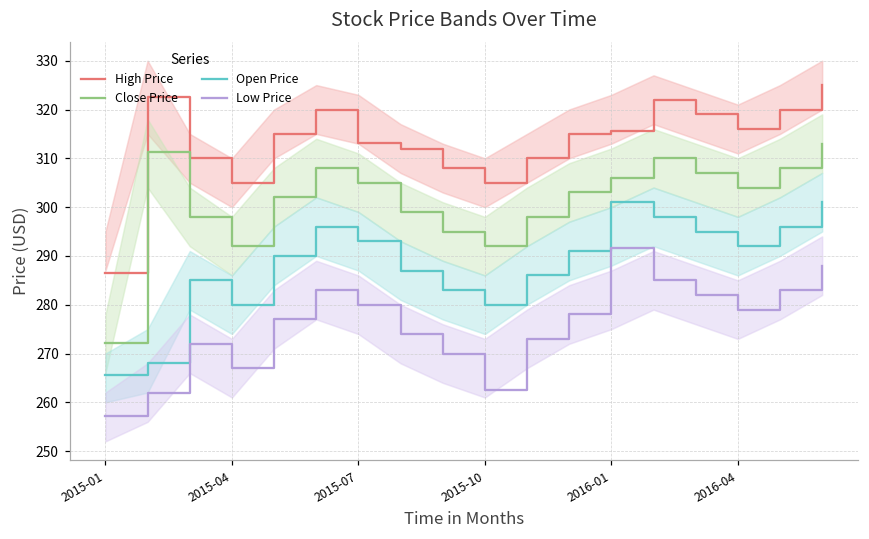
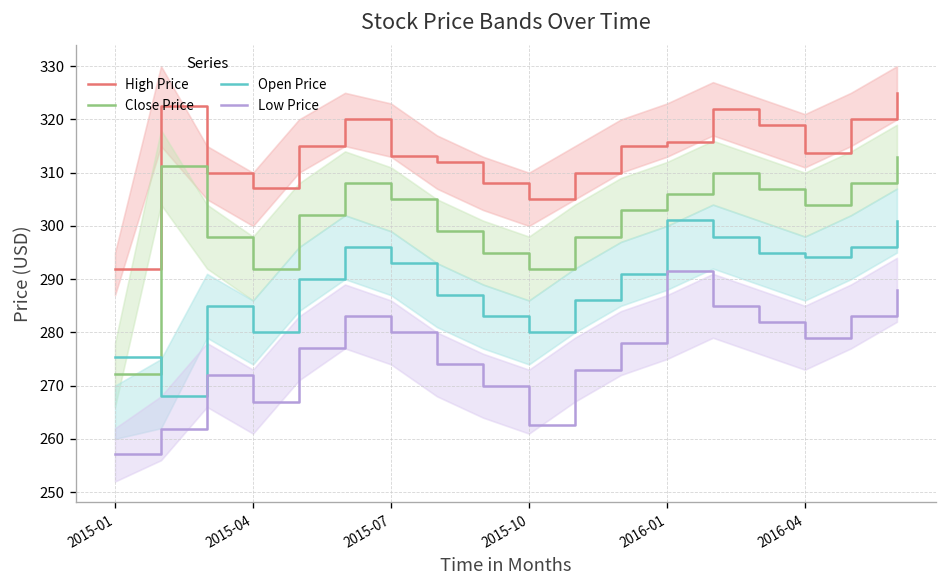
  {
    "High Price": {
-     "2015-01": 287,
-     "2015-04": 305,
+     "2015-01": 292,
+     "2015-04": 307,
      "2015-07": 313,
      "2015-10": 305,
      "2016-01": 316,
-     "2016-04": 316
+     "2016-04": 314
    },
    "Close Price": {
      "2015-01": 272,
      "2015-04": 292,
      "2015-07": 305,
      "2015-10": 292,
      "2016-01": 306,
      "2016-04": 304
    },
    "Open Price": {
-     "2015-01": 266,
+     "2015-01": 275,
      "2015-04": 280,
      "2015-07": 293,
      "2015-10": 280,
      "2016-01": 301,
-     "2016-04": 292
+     "2016-04": 294
    },
    "Low Price": {
      "2015-01": 257,
      "2015-04": 267,
      "2015-07": 280,
      "2015-10": 263,
      "2016-01": 292,
      "2016-04": 279
    }
  }
